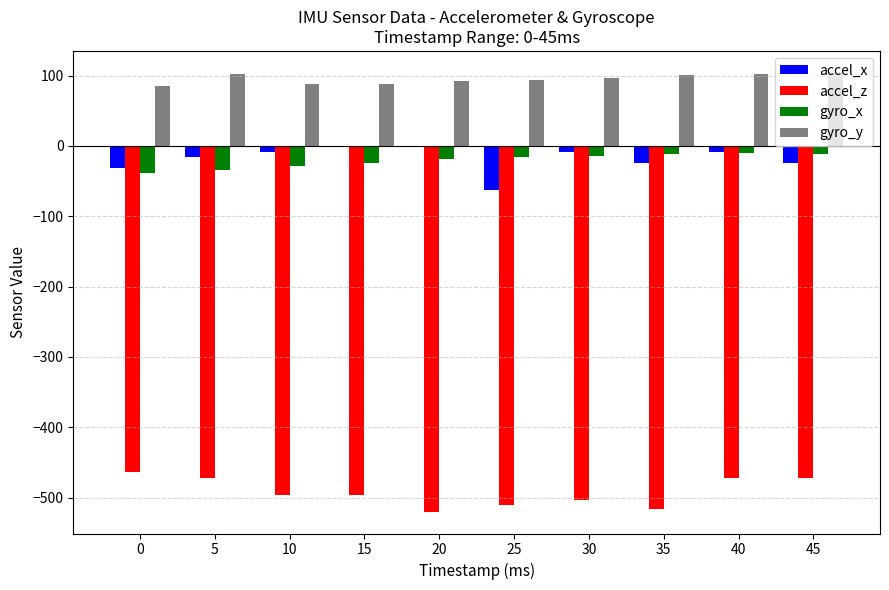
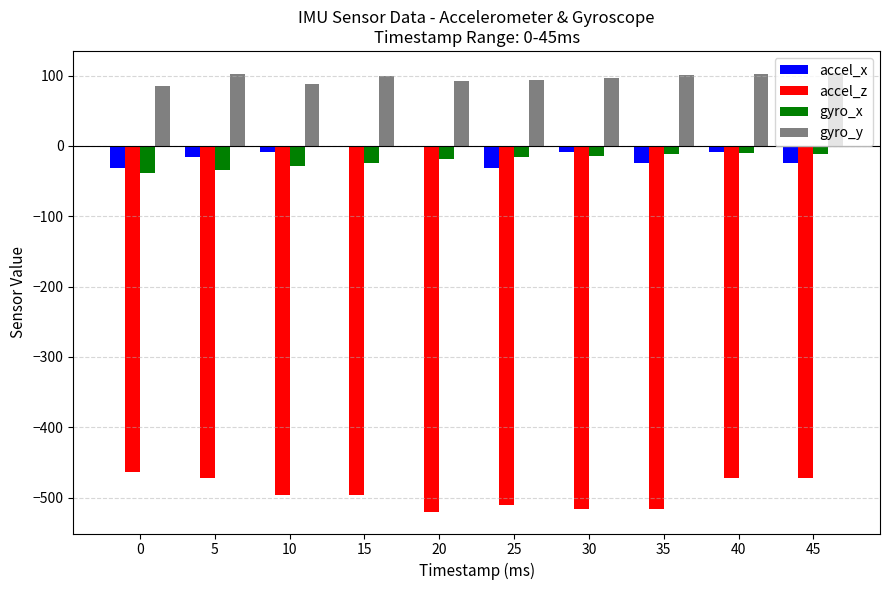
  {
    "accel_x": {
      "0": -30,
      "5": -20,
      "10": -10,
      "15": 0,
      "20": 0,
-     "25": -60,
+     "25": -30,
      "30": -10,
      "35": -20,
      "40": -10,
      "45": -20
    },
    "accel_z": {
      "0": -460,
      "5": -470,
      "10": -500,
      "15": -500,
      "20": -520,
      "25": -510,
-     "30": -500,
+     "30": -520,
      "35": -520,
      "40": -470,
      "45": -470
    },
    "gyro_x": {
      "0": -40,
      "5": -30,
      "10": -30,
      "15": -20,
      "20": -20,
      "25": -20,
      "30": -10,
      "35": -10,
      "40": -10,
      "45": -10
    },
    "gyro_y": {
      "0": 90,
      "5": 100,
      "10": 90,
-     "15": 90,
+     "15": 100,
      "20": 90,
      "25": 90,
      "30": 100,
      "35": 100,
      "40": 100
    }
  }
